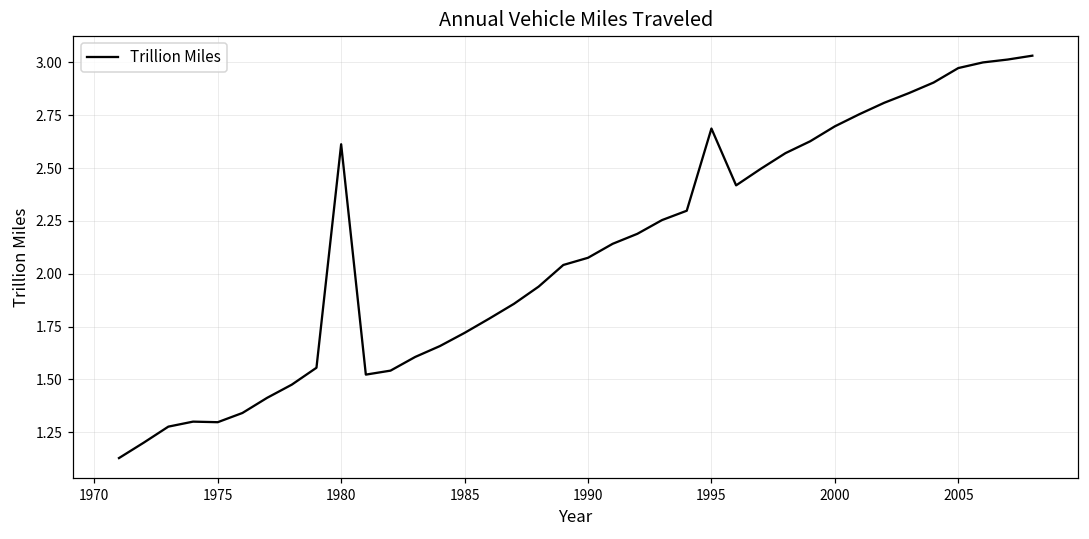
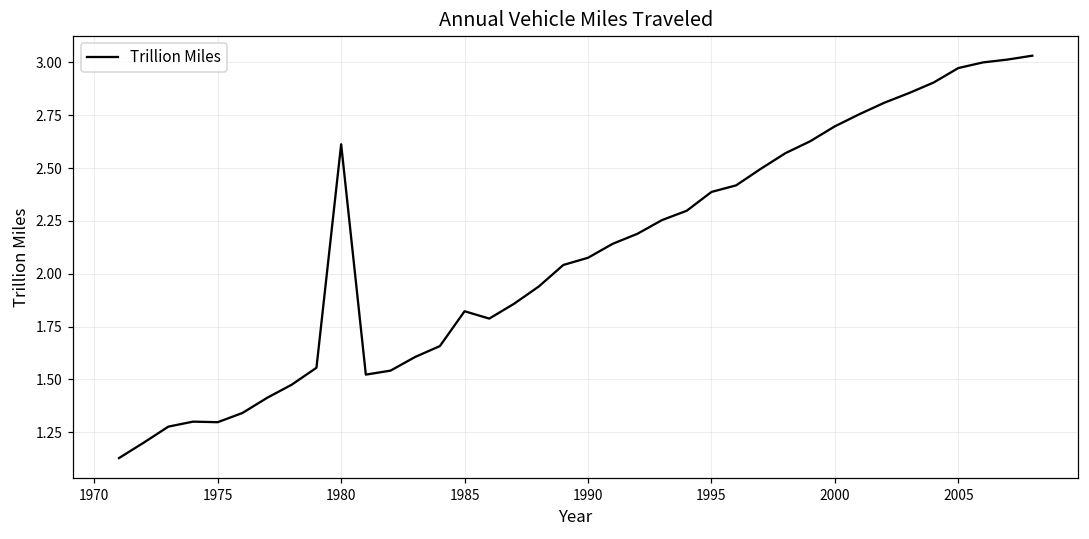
  {
    "1975": 1.30,
    "1980": 2.61,
-   "1985": 1.72,
+   "1985": 1.82,
    "1990": 2.08,
-   "1995": 2.69,
+   "1995": 2.39,
    "2000": 2.70,
    "2005": 2.97
  }
